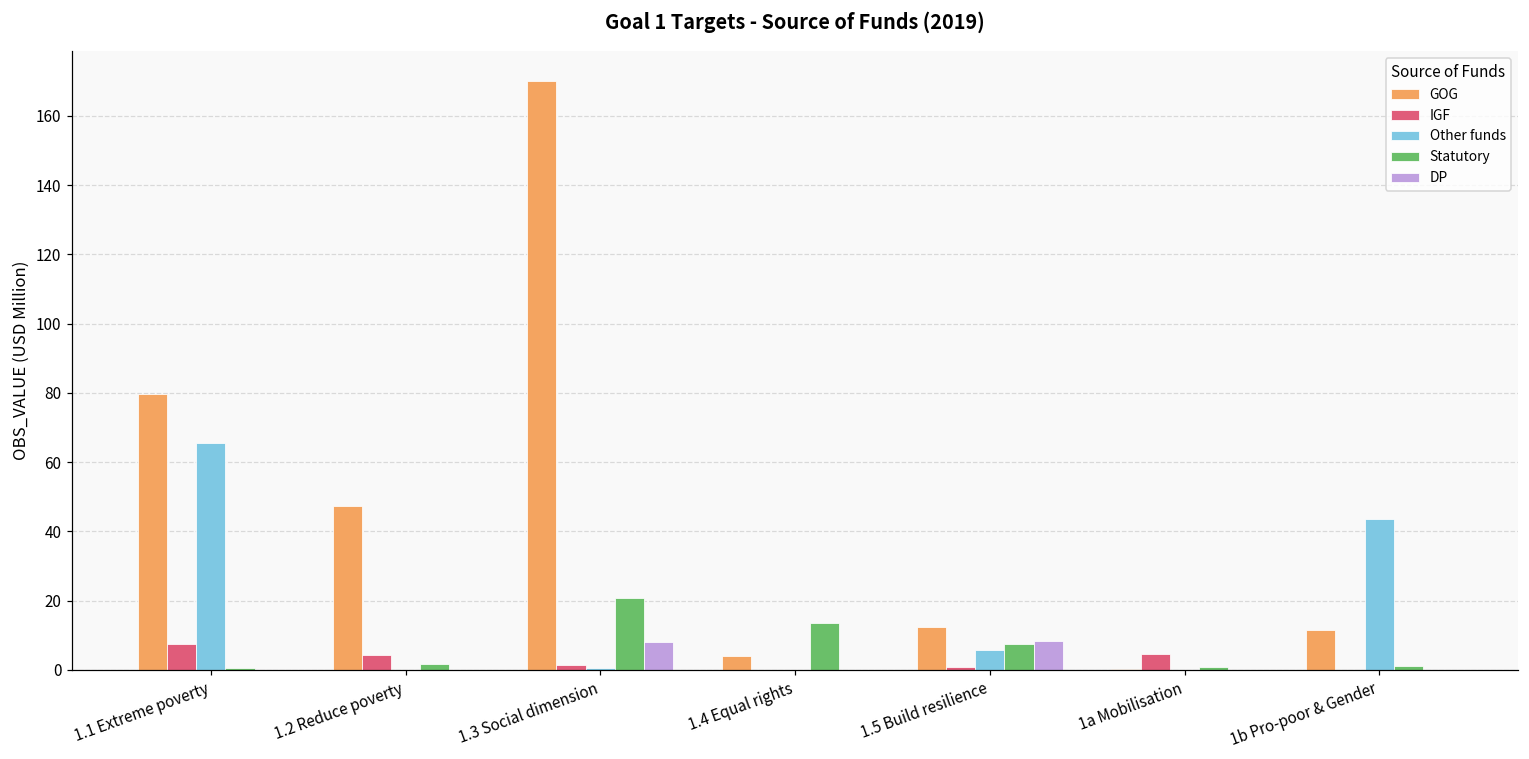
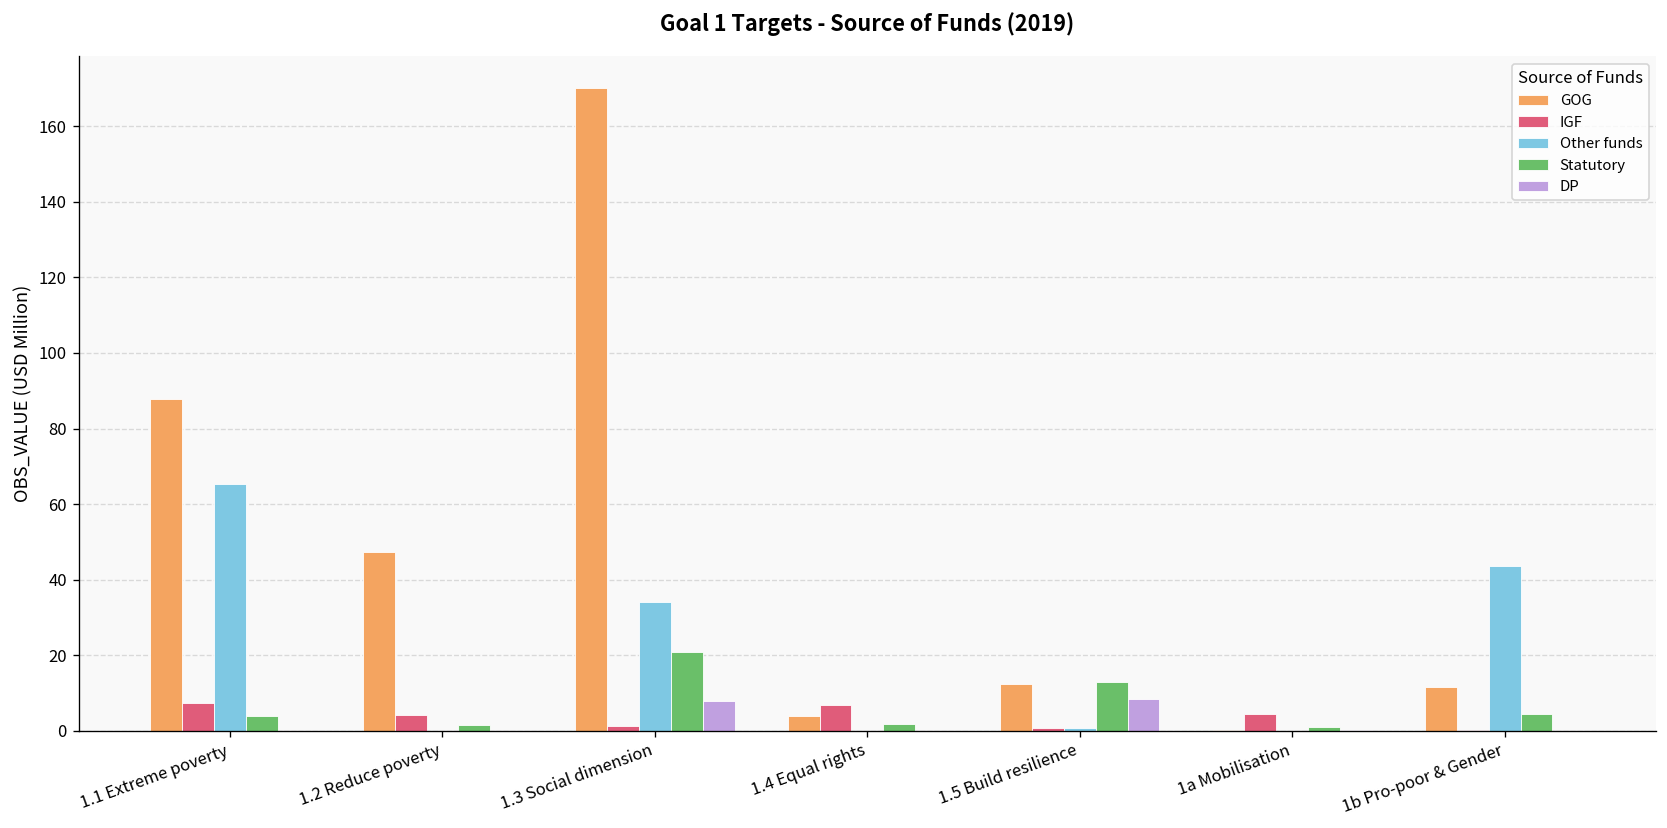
  {
    "GOG": {
-     "1.1 Extreme poverty": 80,
+     "1.1 Extreme poverty": 88,
      "1.2 Reduce poverty": 47,
      "1.3 Social dimension": 170,
      "1.4 Equal rights": 4,
      "1.5 Build resilience": 12,
      "1b Pro-poor & Gender": 11
    },
    "IGF": {
      "1.1 Extreme poverty": 7,
      "1.2 Reduce poverty": 4,
      "1.3 Social dimension": 1,
-     "1.4 Equal rights": 0,
+     "1.4 Equal rights": 7,
      "1a Mobilisation": 4
    },
    "Other funds": {
      "1.1 Extreme poverty": 65,
      "1.2 Reduce poverty": 0,
-     "1.3 Social dimension": 1,
+     "1.3 Social dimension": 34,
      "1.4 Equal rights": 0,
-     "1.5 Build resilience": 6,
+     "1.5 Build resilience": 1,
      "1a Mobilisation": 0,
      "1b Pro-poor & Gender": 44
    },
    "Statutory": {
-     "1.1 Extreme poverty": 1,
+     "1.1 Extreme poverty": 4,
      "1.2 Reduce poverty": 2,
      "1.3 Social dimension": 21,
-     "1.4 Equal rights": 13,
-     "1.5 Build resilience": 8,
+     "1.4 Equal rights": 2,
+     "1.5 Build resilience": 13,
      "1a Mobilisation": 1,
-     "1b Pro-poor & Gender": 1
+     "1b Pro-poor & Gender": 4
    },
    "DP": {
      "1.1 Extreme poverty": 0,
      "1.2 Reduce poverty": 0,
      "1.3 Social dimension": 8,
      "1.4 Equal rights": 0,
      "1.5 Build resilience": 8,
      "1b Pro-poor & Gender": 0
    }
  }
